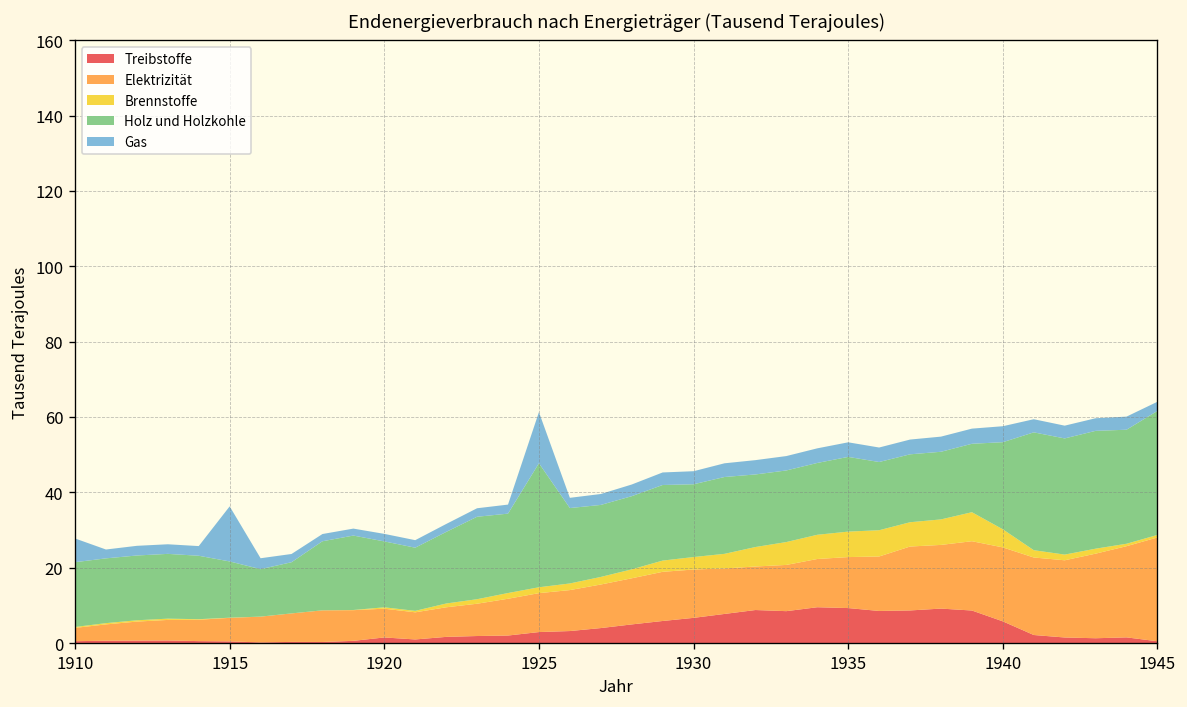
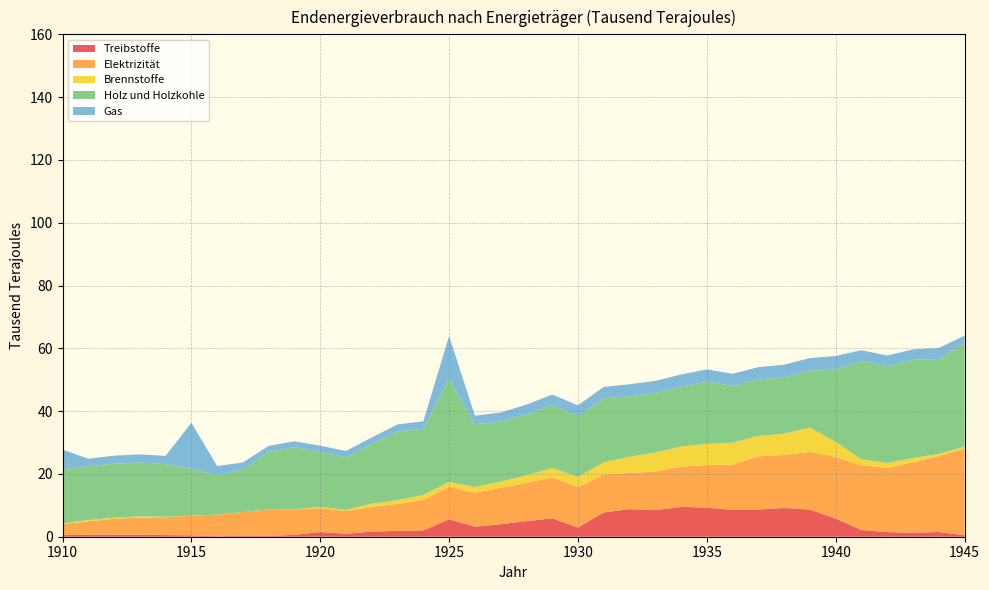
  {
    "Treibstoffe": {
      "1920": 1,
-     "1925": 3,
-     "1930": 7,
+     "1925": 6,
+     "1930": 3,
      "1935": 9,
      "1940": 6
    },
    "Holz und Holzkohle": {
      "1910": 17,
      "1915": 15,
      "1920": 17,
      "1925": 33,
      "1930": 19,
      "1935": 20,
      "1940": 23,
      "1945": 33
    },
    "Gas": {
      "1910": 6,
      "1915": 15,
      "1920": 2,
      "1925": 14,
      "1930": 3,
      "1935": 4,
      "1940": 4,
      "1945": 2
    }
  }
